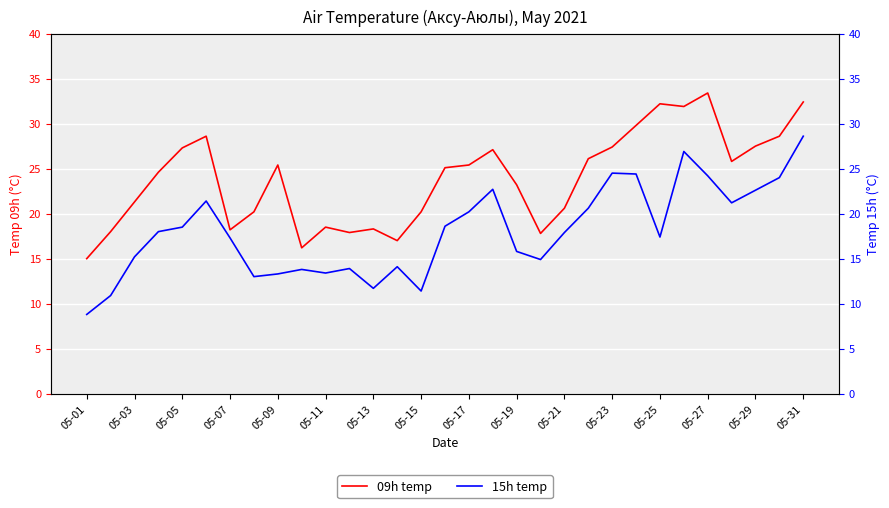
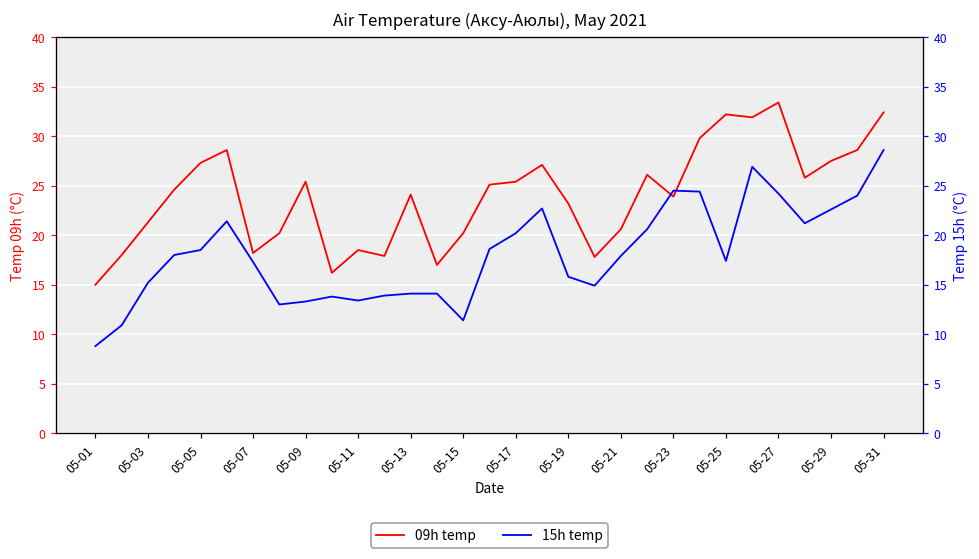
  {
    "09h temp": {
      "05-01": 15,
      "05-03": 21,
      "05-05": 27,
      "05-07": 18,
      "05-09": 25,
      "05-11": 19,
-     "05-13": 18,
+     "05-13": 24,
      "05-15": 20,
      "05-17": 25,
      "05-19": 23,
      "05-21": 21,
-     "05-23": 27,
+     "05-23": 24,
      "05-25": 32,
      "05-27": 33,
      "05-29": 28,
      "05-31": 32
    },
    "15h temp": {
      "05-01": 9,
      "05-03": 15,
      "05-05": 19,
      "05-07": 17,
      "05-09": 13,
      "05-11": 13,
-     "05-13": 12,
+     "05-13": 14,
      "05-15": 11,
      "05-17": 20,
      "05-19": 16,
      "05-21": 18,
      "05-23": 25,
      "05-25": 17,
      "05-27": 24,
      "05-29": 23,
      "05-31": 29
    }
  }
